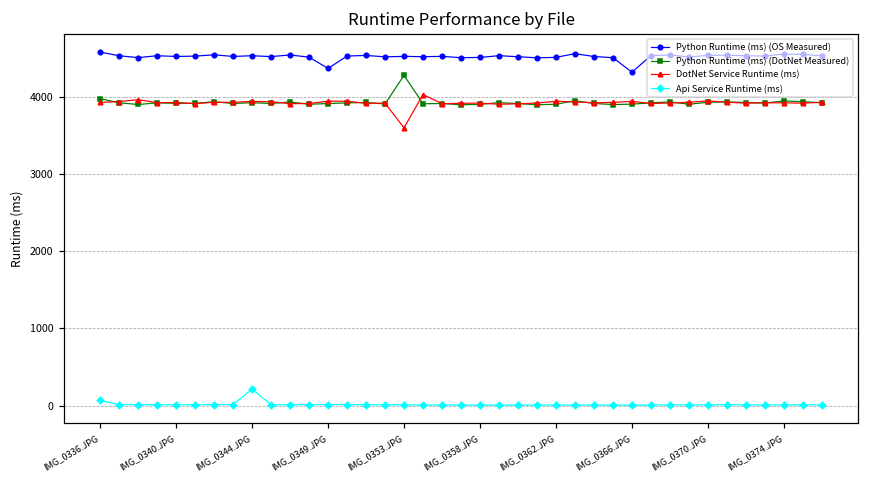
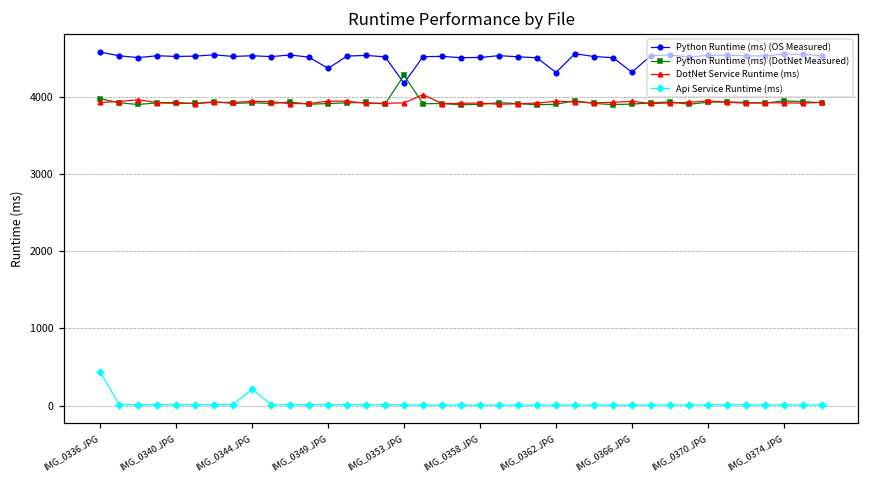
  {
    "Python Runtime (ms) (OS Measured)": {
      "IMG_0336.JPG": 4600,
      "IMG_0340.JPG": 4500,
      "IMG_0344.JPG": 4500,
      "IMG_0349.JPG": 4400,
-     "IMG_0353.JPG": 4500,
+     "IMG_0353.JPG": 4200,
      "IMG_0358.JPG": 4500,
-     "IMG_0362.JPG": 4500,
+     "IMG_0362.JPG": 4300,
      "IMG_0366.JPG": 4300
    },
    "Python Runtime (ms) (DotNet Measured)": {
      "IMG_0336.JPG": 4000,
      "IMG_0353.JPG": 4300,
      "IMG_0362.JPG": 3900
    },
    "DotNet Service Runtime (ms)": {
      "IMG_0336.JPG": 3900,
-     "IMG_0353.JPG": 3600,
+     "IMG_0353.JPG": 3900,
      "IMG_0362.JPG": 3900
    },
    "Api Service Runtime (ms)": {
-     "IMG_0336.JPG": 100,
+     "IMG_0336.JPG": 400,
      "IMG_0340.JPG": 0,
      "IMG_0344.JPG": 200,
      "IMG_0349.JPG": 0,
      "IMG_0353.JPG": 0,
      "IMG_0358.JPG": 0,
      "IMG_0362.JPG": 0,
      "IMG_0366.JPG": 0,
      "IMG_0370.JPG": 0,
      "IMG_0374.JPG": 0
    }
  }
